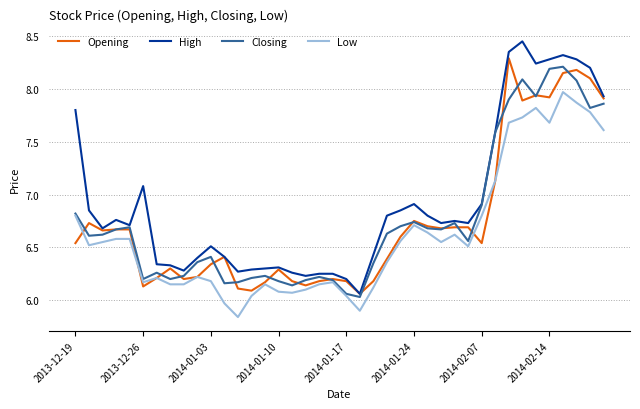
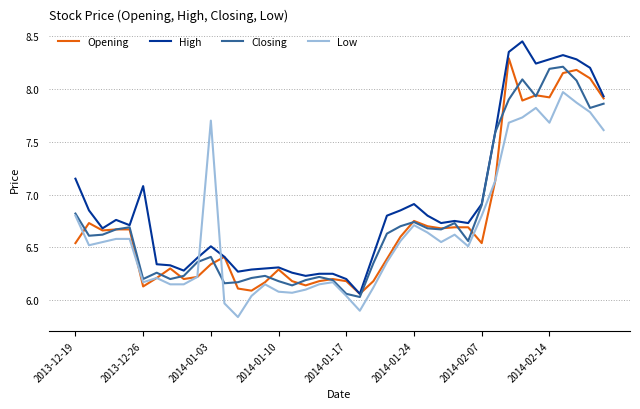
  {
    "Opening": {
      "2013-12-19": 6.54,
      "2013-12-26": 6.13,
      "2014-01-03": 6.34,
      "2014-02-07": 6.54,
      "2014-02-14": 7.92
    },
    "High": {
-     "2013-12-19": 7.80,
+     "2013-12-19": 7.15,
      "2013-12-26": 7.08,
      "2014-01-03": 6.51,
      "2014-01-24": 6.91,
      "2014-02-14": 8.28
    },
    "Closing": {
      "2013-12-26": 6.20,
      "2014-01-03": 6.41,
      "2014-01-10": 6.18,
      "2014-02-14": 8.19
    },
    "Low": {
      "2013-12-26": 6.17,
-     "2014-01-03": 6.18,
+     "2014-01-03": 7.70,
      "2014-01-10": 6.08,
      "2014-01-24": 6.71,
      "2014-02-07": 6.80,
      "2014-02-14": 7.68
    }
  }
